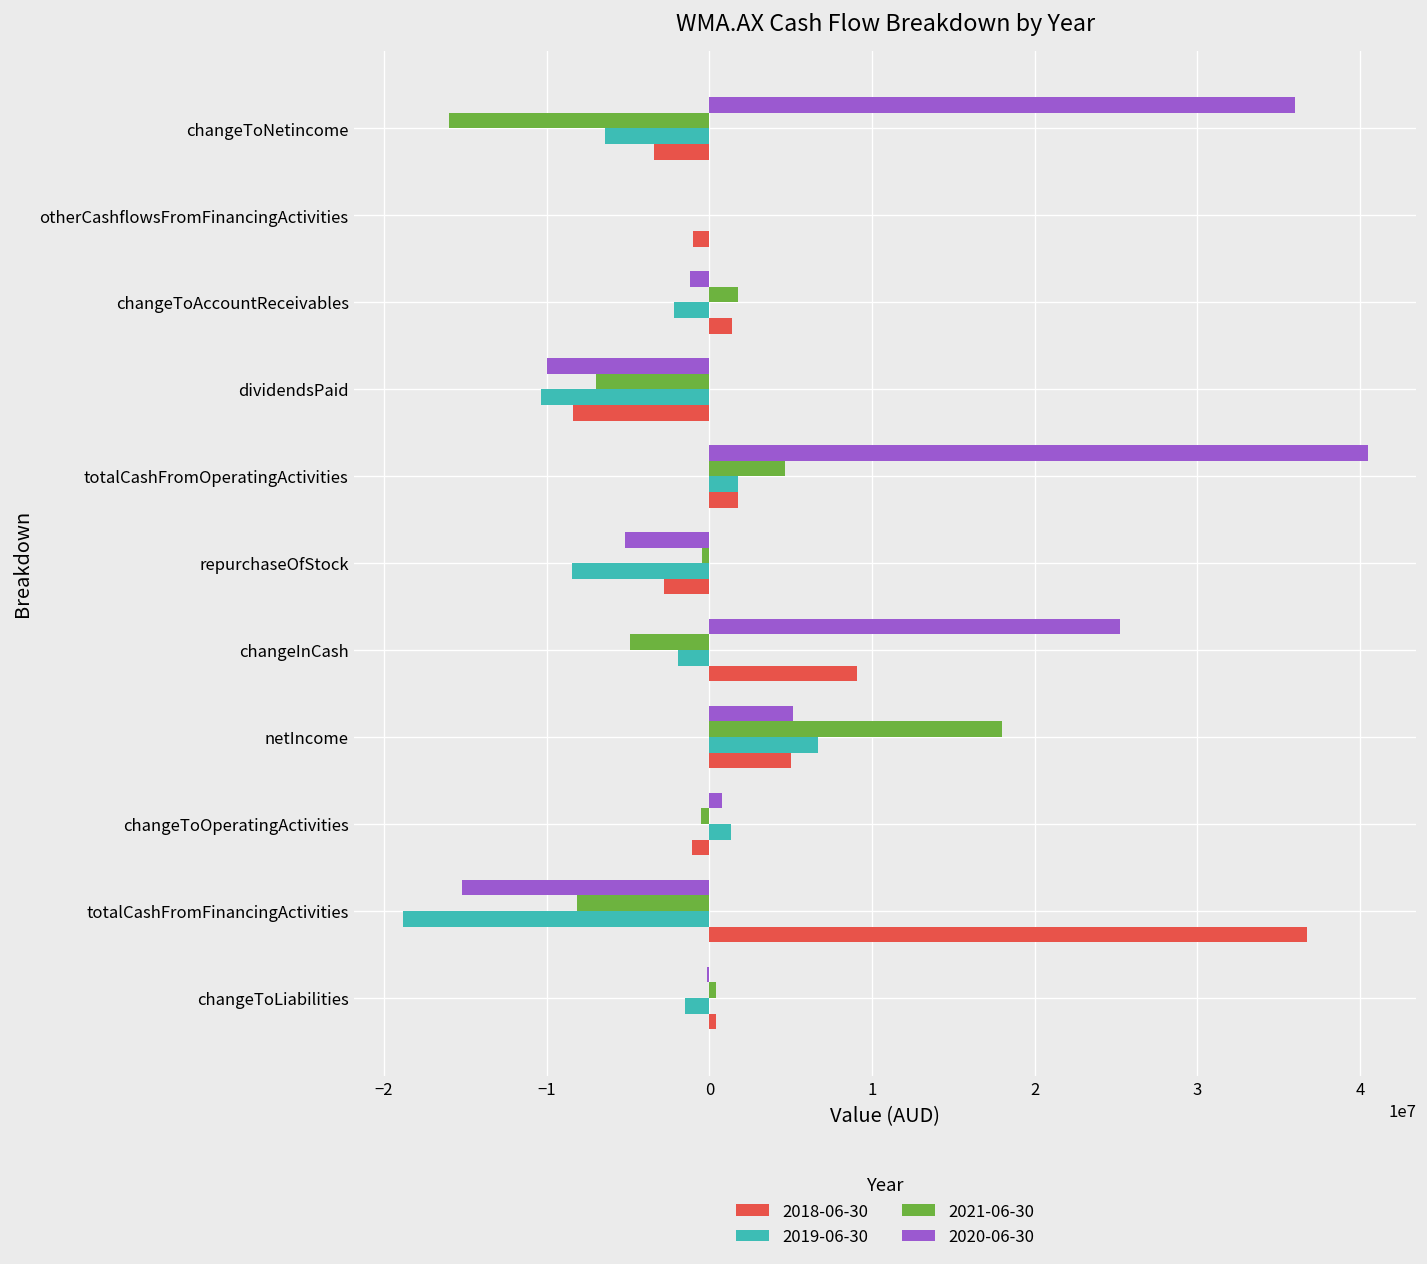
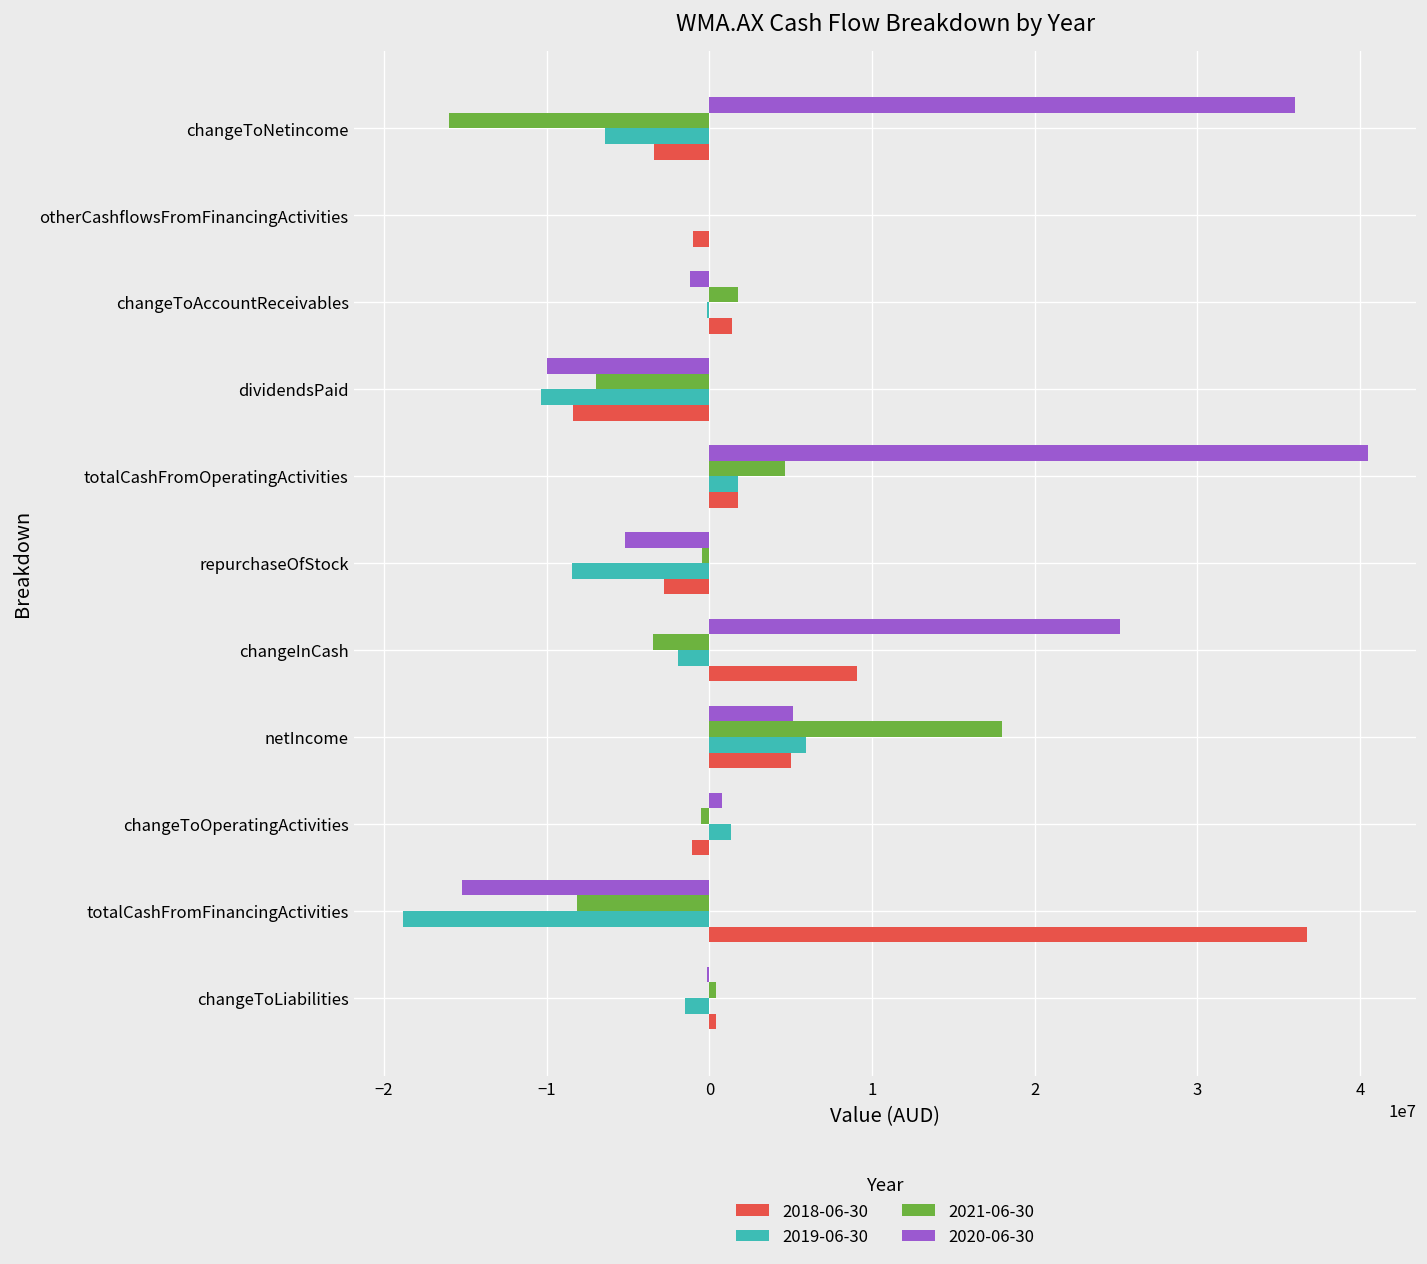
  {
    "2018-06-30": {
      "changeToNetincome": -3400000,
      "otherCashflowsFromFinancingActivities": -1000000,
      "changeToAccountReceivables": 1400000,
      "dividendsPaid": -8400000,
      "totalCashFromOperatingActivities": 1800000,
      "repurchaseOfStock": -2800000,
      "changeInCash": 9100000,
      "netIncome": 5000000,
      "changeToOperatingActivities": -1000000,
      "totalCashFromFinancingActivities": 36700000,
      "changeToLiabilities": 400000
    },
    "2019-06-30": {
      "changeToNetincome": -6400000,
-     "changeToAccountReceivables": -2200000,
+     "changeToAccountReceivables": -200000,
      "dividendsPaid": -10400000,
      "totalCashFromOperatingActivities": 1800000,
      "repurchaseOfStock": -8500000,
      "changeInCash": -1900000,
-     "netIncome": 6700000,
+     "netIncome": 5900000,
      "changeToOperatingActivities": 1300000,
      "totalCashFromFinancingActivities": -18900000,
      "changeToLiabilities": -1500000
    },
    "2021-06-30": {
      "changeToNetincome": -16000000,
      "changeToAccountReceivables": 1700000,
      "dividendsPaid": -7000000,
      "totalCashFromOperatingActivities": 4700000,
      "repurchaseOfStock": -500000,
-     "changeInCash": -4900000,
+     "changeInCash": -3500000,
      "netIncome": 18000000,
      "changeToOperatingActivities": -500000,
      "totalCashFromFinancingActivities": -8100000,
      "changeToLiabilities": 400000
    },
    "2020-06-30": {
      "changeToNetincome": 36000000,
      "changeToAccountReceivables": -1200000,
      "dividendsPaid": -10000000,
      "totalCashFromOperatingActivities": 40500000,
      "repurchaseOfStock": -5200000,
      "changeInCash": 25300000,
      "netIncome": 5100000,
      "changeToOperatingActivities": 800000,
      "totalCashFromFinancingActivities": -15200000
    }
  }
